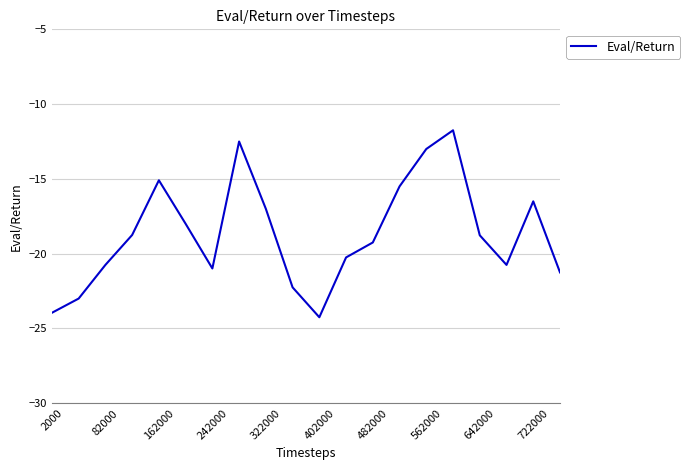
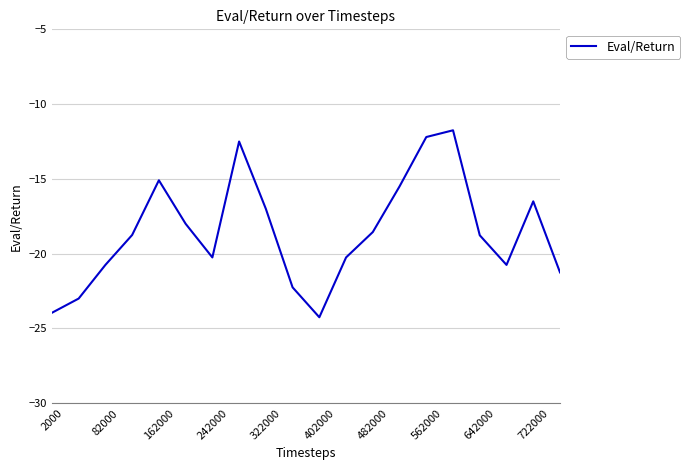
  {
    "2000": -24.0,
    "82000": -20.8,
    "162000": -15.1,
-   "242000": -21.0,
+   "242000": -20.3,
    "322000": -17.0,
    "402000": -24.3,
-   "482000": -19.3,
-   "562000": -13.0,
+   "482000": -18.6,
+   "562000": -12.2,
    "642000": -18.8,
    "722000": -16.5
  }
